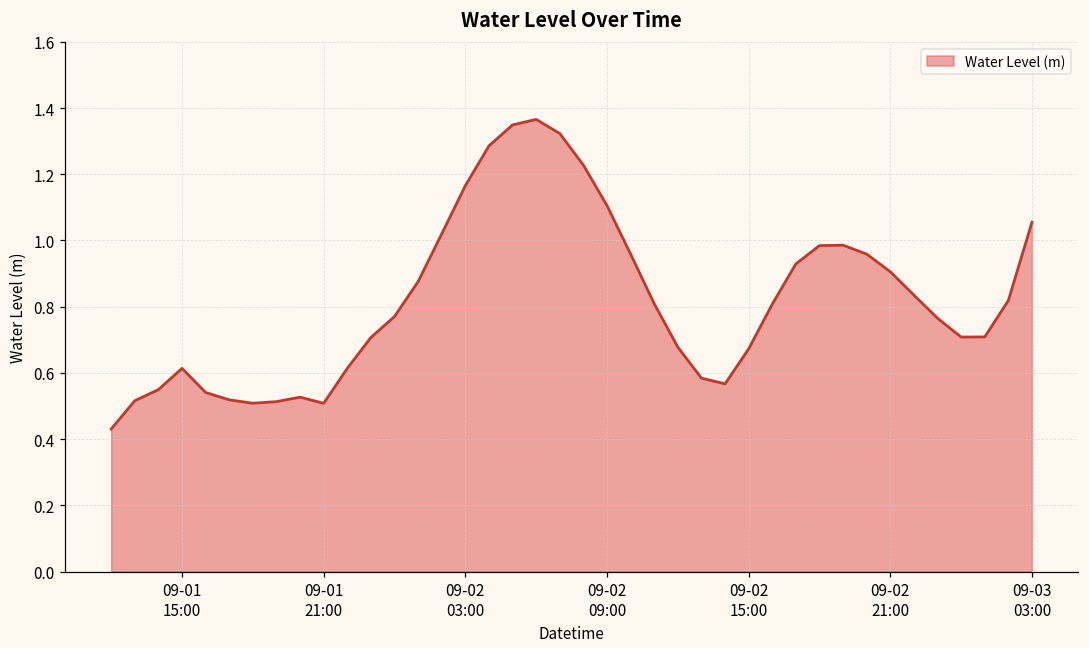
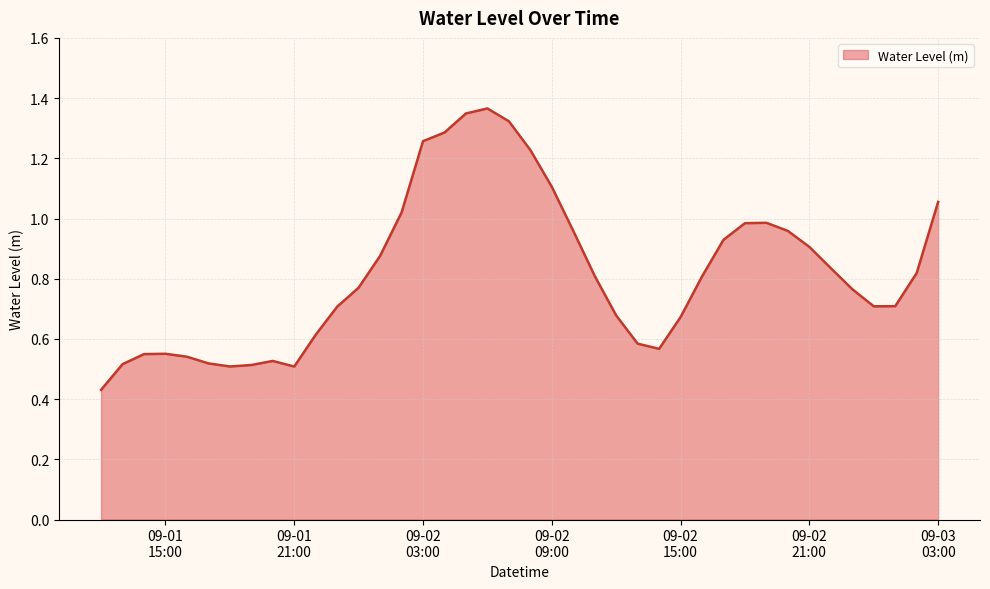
  {
-   "09-01 15:00": 0.61,
+   "09-01 15:00": 0.55,
    "09-01 21:00": 0.51,
-   "09-02 03:00": 1.17,
+   "09-02 03:00": 1.26,
    "09-02 09:00": 1.11,
    "09-02 15:00": 0.67,
    "09-02 21:00": 0.91,
    "09-03 03:00": 1.06
  }
